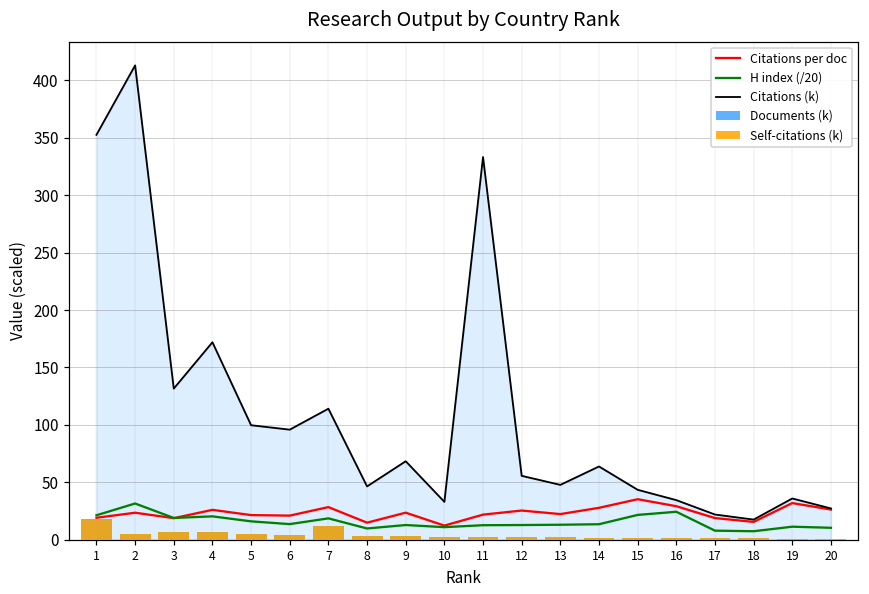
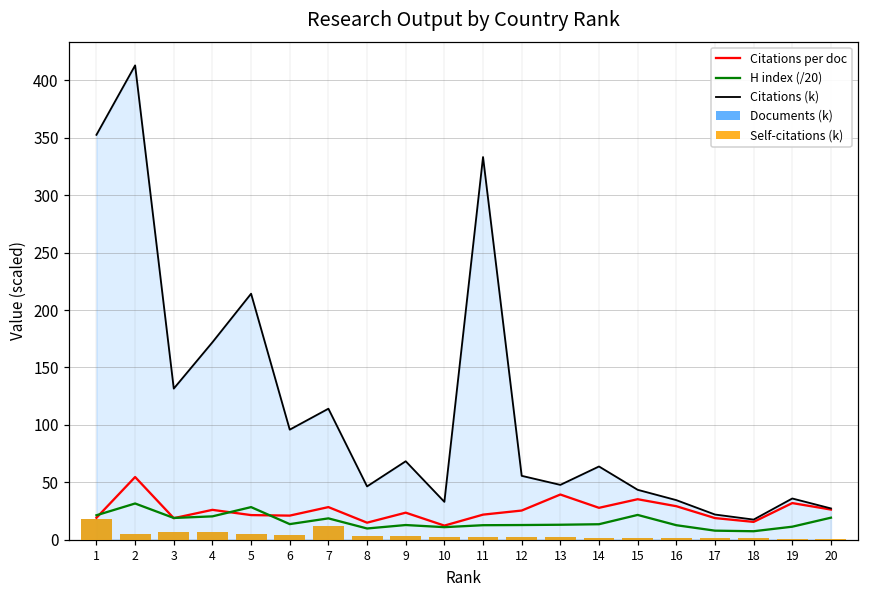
  {
    "Self-citations (k)": {
      "1": 18,
      "2": 5,
      "3": 7,
      "4": 7,
      "5": 5,
      "6": 5,
      "7": 12,
      "8": 3,
      "9": 3,
      "10": 3,
      "11": 3
    },
    "Citations per doc": {
-     "2": 24,
+     "2": 55,
      "4": 26,
      "5": 22,
      "6": 21,
      "7": 28,
      "8": 15,
      "9": 24,
      "11": 22,
      "12": 25,
-     "13": 22,
+     "13": 39,
      "14": 28,
      "15": 35,
      "16": 29,
      "17": 19,
      "19": 32
    },
    "H index (/20)": {
      "2": 32,
      "4": 20,
-     "5": 16,
+     "5": 28,
      "6": 14,
      "7": 19,
      "8": 10,
      "9": 13,
      "11": 13,
      "12": 13,
      "13": 13,
      "14": 14,
      "15": 22,
-     "16": 24,
+     "16": 13,
      "17": 8,
      "18": 7,
      "19": 11,
-     "20": 10
+     "20": 19
    },
    "Citations (k)": {
      "1": 353,
      "2": 413,
      "3": 132,
      "4": 172,
-     "5": 100,
+     "5": 214,
      "6": 96,
      "7": 114,
      "8": 46,
      "9": 68,
      "10": 33,
      "11": 333,
      "12": 56,
      "13": 48,
      "14": 64,
      "15": 44,
      "16": 35,
      "17": 22,
      "19": 36
    }
  }
